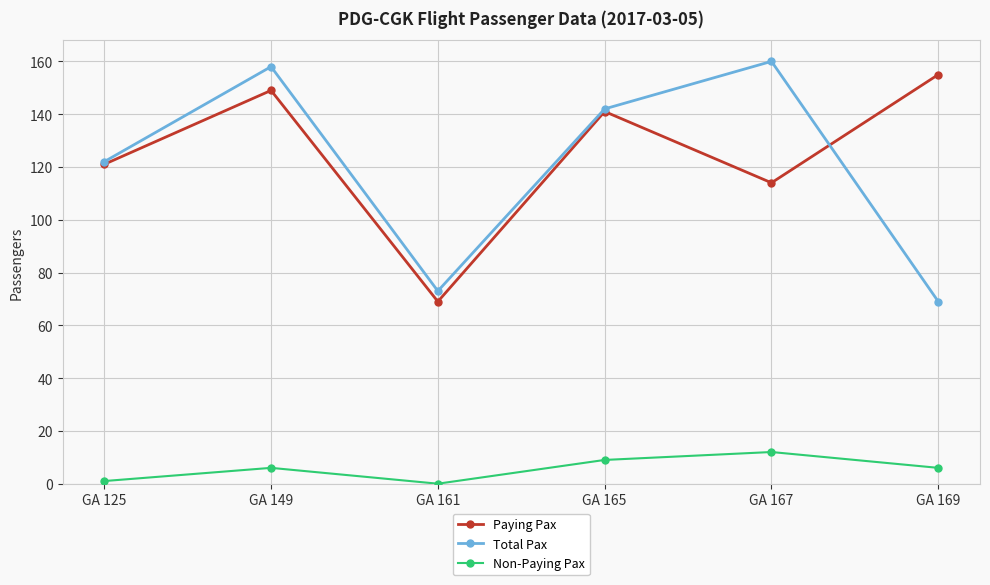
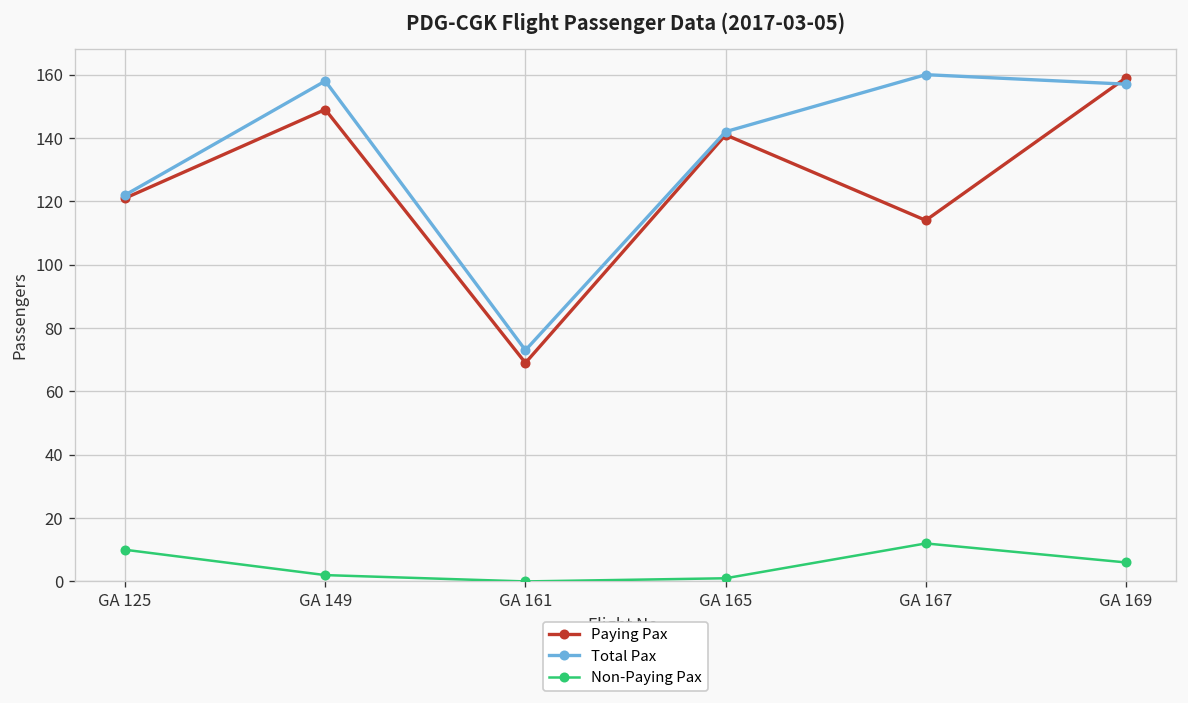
  {
    "Paying Pax": {
      "GA 125": 121,
      "GA 149": 149,
      "GA 161": 69,
      "GA 165": 141,
      "GA 167": 114,
-     "GA 169": 155
+     "GA 169": 159
    },
    "Total Pax": {
      "GA 125": 122,
      "GA 149": 158,
      "GA 161": 73,
      "GA 165": 142,
      "GA 167": 160,
-     "GA 169": 69
+     "GA 169": 157
    },
    "Non-Paying Pax": {
-     "GA 125": 1,
-     "GA 149": 6,
+     "GA 125": 10,
+     "GA 149": 2,
      "GA 161": 0,
-     "GA 165": 9,
+     "GA 165": 1,
      "GA 167": 12,
      "GA 169": 6
    }
  }
